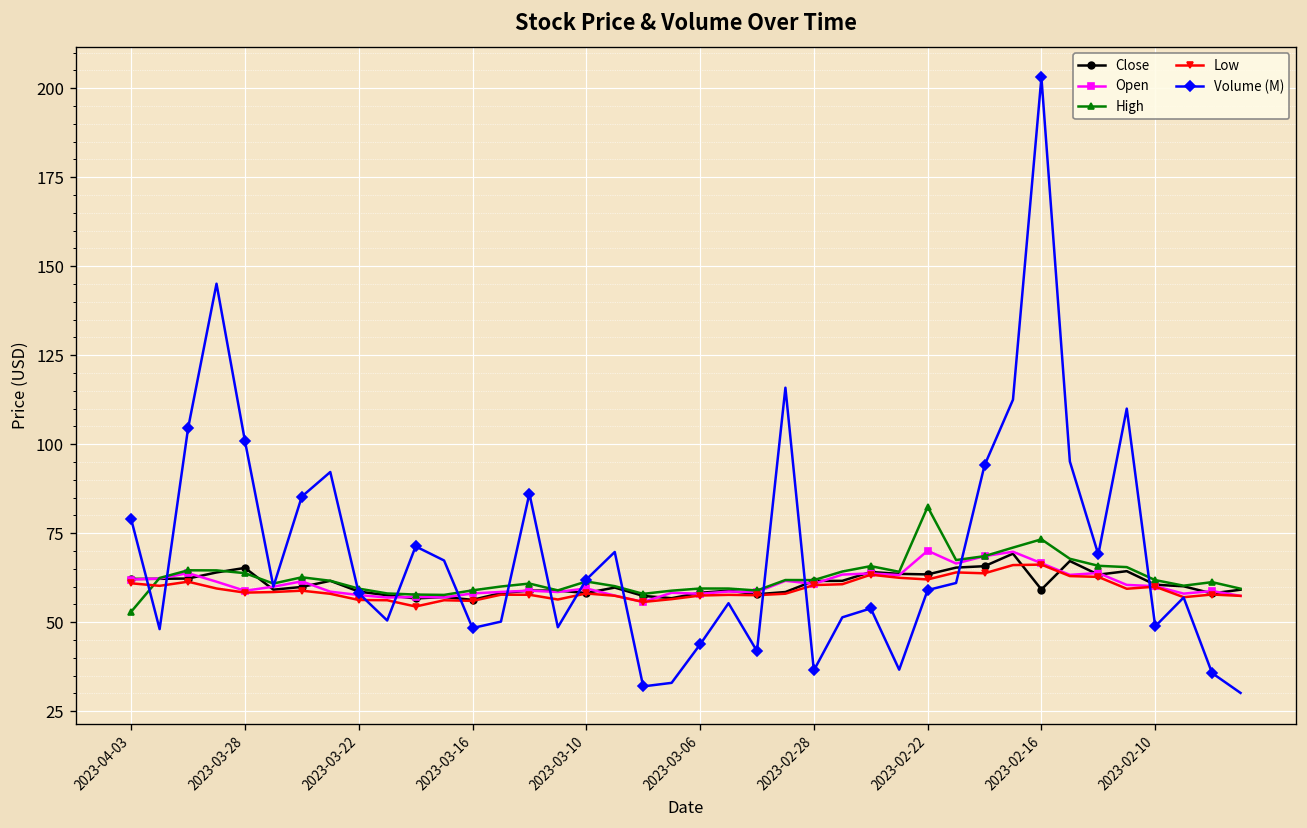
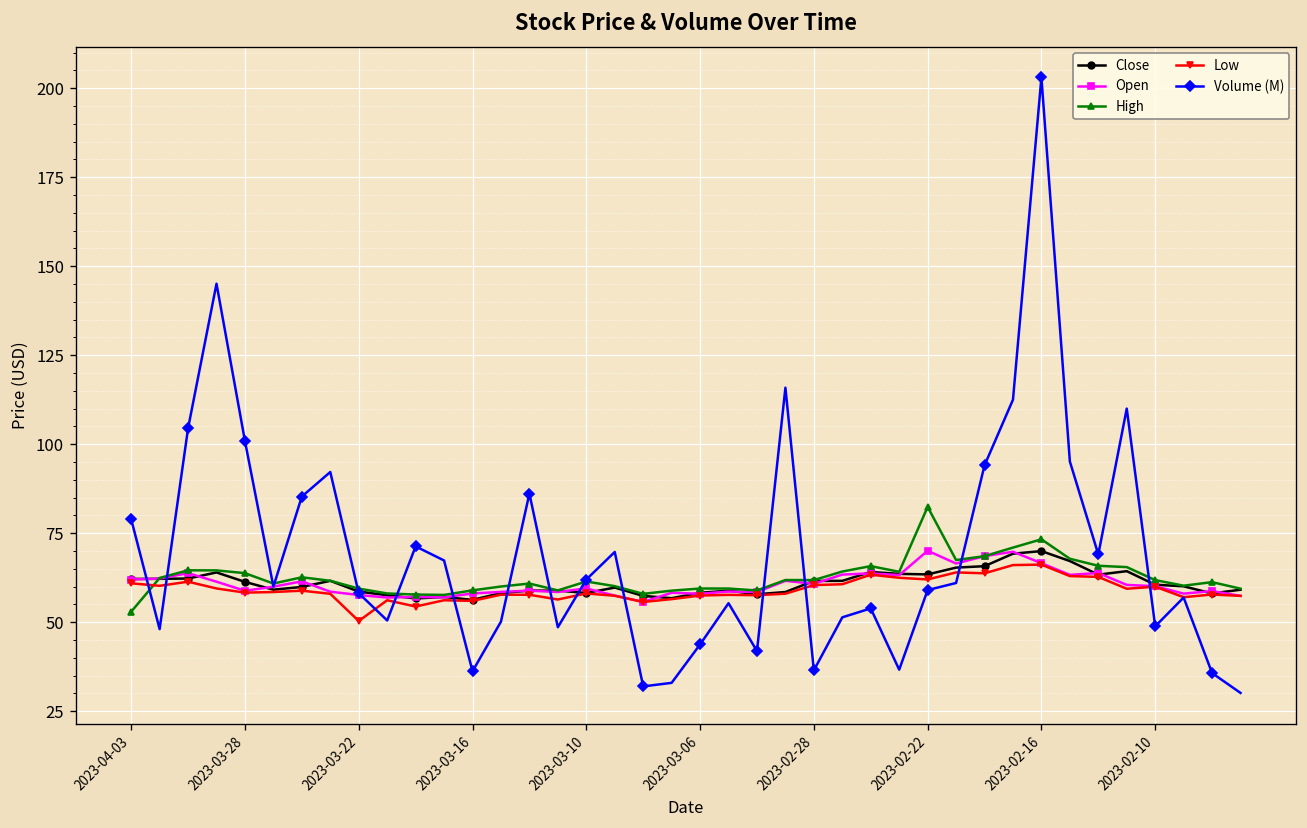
  {
    "Close": {
-     "2023-03-28": 65,
+     "2023-03-28": 61,
      "2023-02-22": 63,
-     "2023-02-16": 59
+     "2023-02-16": 70
    },
    "Open": {
      "2023-03-10": 60,
      "2023-02-22": 70
    },
    "High": {
      "2023-04-03": 53,
      "2023-03-28": 64,
      "2023-03-06": 59,
      "2023-02-22": 82,
      "2023-02-16": 73,
      "2023-02-10": 62
    },
    "Low": {
      "2023-04-03": 61,
-     "2023-03-22": 56,
+     "2023-03-22": 50,
      "2023-02-22": 62
    },
    "Volume (M)": {
      "2023-04-03": 79,
      "2023-03-28": 101,
-     "2023-03-16": 48,
+     "2023-03-16": 36,
      "2023-03-06": 44,
      "2023-02-28": 36,
      "2023-02-22": 59,
      "2023-02-16": 203,
      "2023-02-10": 49
    }
  }
